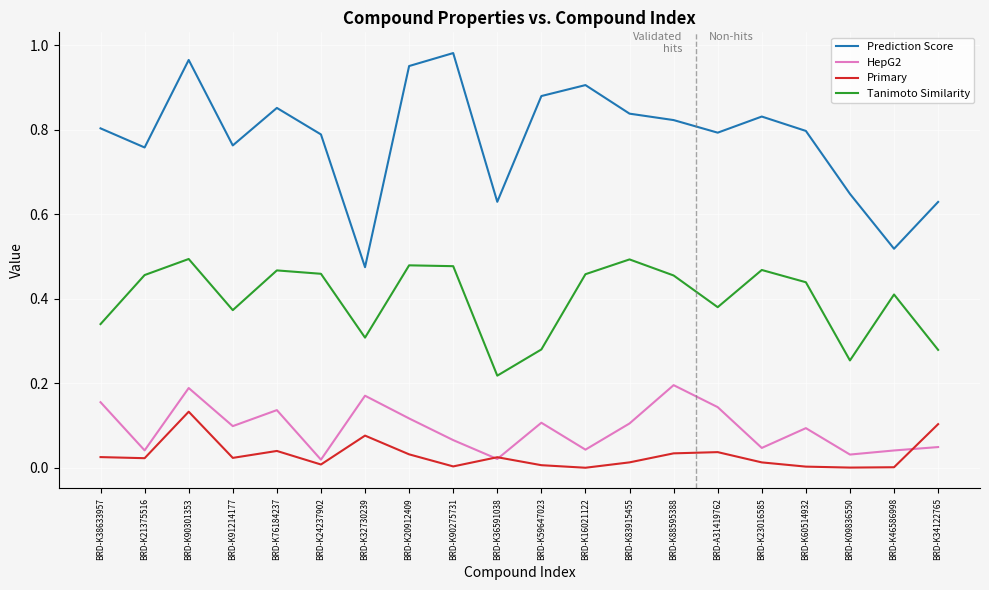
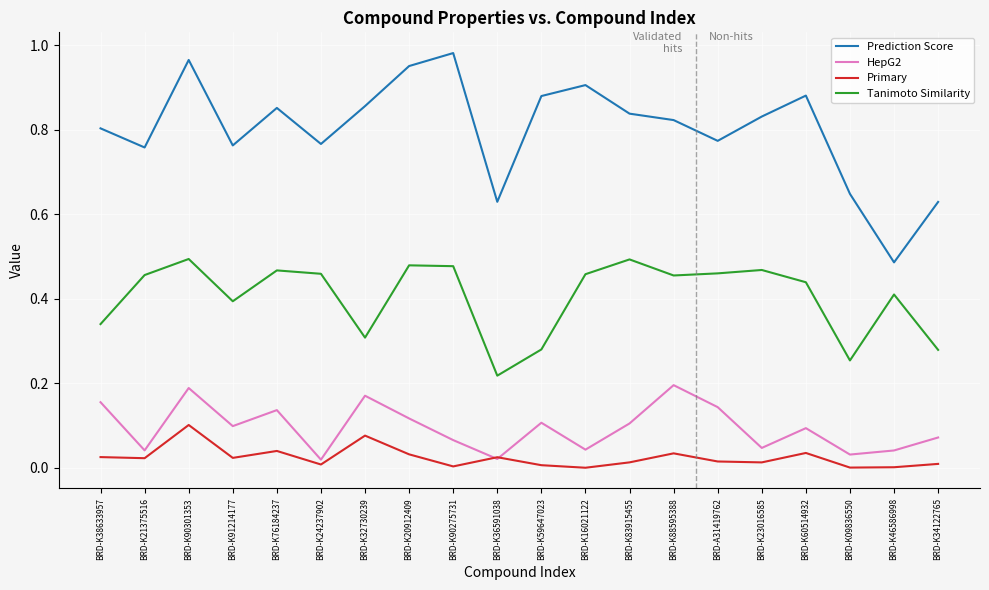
  {
    "Prediction Score": {
      "BRD-K38633957": 0.80,
      "BRD-K21375516": 0.76,
      "BRD-K90301353": 0.96,
      "BRD-K91214177": 0.76,
      "BRD-K76184237": 0.85,
-     "BRD-K24237902": 0.79,
-     "BRD-K32730239": 0.47,
+     "BRD-K24237902": 0.77,
+     "BRD-K32730239": 0.86,
      "BRD-K20912409": 0.95,
      "BRD-K90275731": 0.98,
      "BRD-K36591038": 0.63,
      "BRD-K59647023": 0.88,
      "BRD-K16021122": 0.91,
      "BRD-K83915455": 0.84,
      "BRD-K88595388": 0.82,
-     "BRD-A31419762": 0.79,
+     "BRD-A31419762": 0.77,
      "BRD-K23016585": 0.83,
-     "BRD-K60514932": 0.80,
+     "BRD-K60514932": 0.88,
      "BRD-K09836550": 0.65,
-     "BRD-K46586998": 0.52,
+     "BRD-K46586998": 0.49,
      "BRD-K34122765": 0.63
    },
    "HepG2": {
      "BRD-K38633957": 0.16,
      "BRD-K21375516": 0.04,
      "BRD-K90301353": 0.19,
      "BRD-K91214177": 0.10,
      "BRD-K76184237": 0.14,
      "BRD-K24237902": 0.02,
      "BRD-K32730239": 0.17,
      "BRD-K20912409": 0.12,
      "BRD-K90275731": 0.07,
      "BRD-K59647023": 0.11,
      "BRD-K16021122": 0.04,
      "BRD-K83915455": 0.10,
      "BRD-K88595388": 0.20,
      "BRD-A31419762": 0.14,
      "BRD-K23016585": 0.05,
      "BRD-K60514932": 0.09,
      "BRD-K09836550": 0.03,
      "BRD-K46586998": 0.04,
-     "BRD-K34122765": 0.05
+     "BRD-K34122765": 0.07
    },
    "Primary": {
      "BRD-K38633957": 0.03,
      "BRD-K21375516": 0.02,
-     "BRD-K90301353": 0.13,
+     "BRD-K90301353": 0.10,
      "BRD-K91214177": 0.02,
      "BRD-K76184237": 0.04,
      "BRD-K24237902": 0.01,
      "BRD-K32730239": 0.08,
      "BRD-K20912409": 0.03,
      "BRD-K90275731": 0.00,
      "BRD-K59647023": 0.01,
      "BRD-K16021122": 0.00,
      "BRD-K83915455": 0.01,
      "BRD-K88595388": 0.03,
-     "BRD-A31419762": 0.04,
+     "BRD-A31419762": 0.01,
      "BRD-K23016585": 0.01,
-     "BRD-K60514932": 0.00,
+     "BRD-K60514932": 0.04,
      "BRD-K09836550": 0.00,
      "BRD-K46586998": 0.00,
-     "BRD-K34122765": 0.10
+     "BRD-K34122765": 0.01
    },
    "Tanimoto Similarity": {
      "BRD-K38633957": 0.34,
      "BRD-K21375516": 0.46,
      "BRD-K90301353": 0.49,
-     "BRD-K91214177": 0.37,
+     "BRD-K91214177": 0.39,
      "BRD-K76184237": 0.47,
      "BRD-K24237902": 0.46,
      "BRD-K32730239": 0.31,
      "BRD-K20912409": 0.48,
      "BRD-K90275731": 0.48,
      "BRD-K36591038": 0.22,
      "BRD-K59647023": 0.28,
      "BRD-K16021122": 0.46,
      "BRD-K83915455": 0.49,
      "BRD-K88595388": 0.46,
-     "BRD-A31419762": 0.38,
+     "BRD-A31419762": 0.46,
      "BRD-K23016585": 0.47,
      "BRD-K60514932": 0.44,
      "BRD-K09836550": 0.25,
      "BRD-K46586998": 0.41,
      "BRD-K34122765": 0.28
    }
  }
